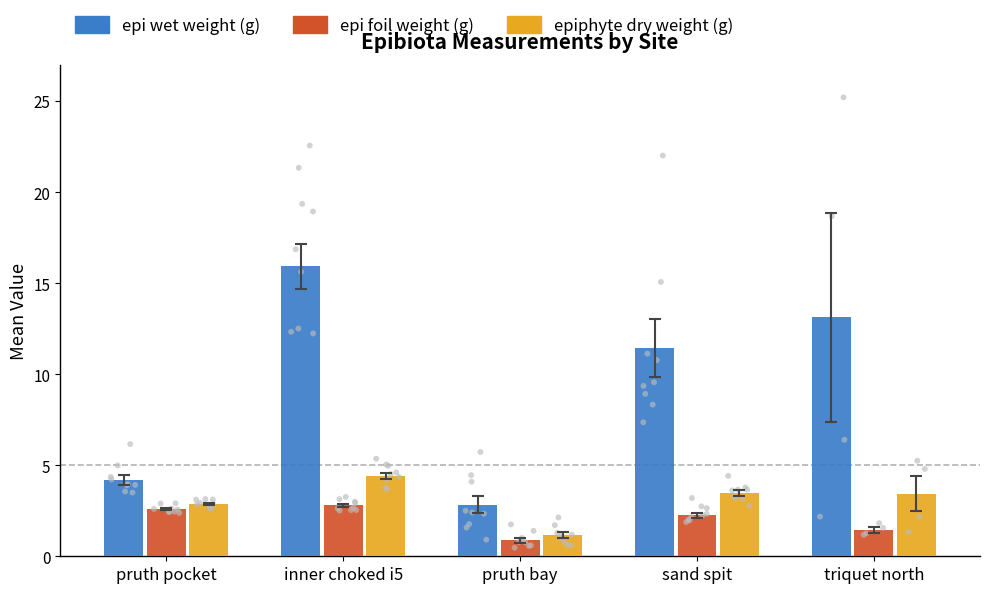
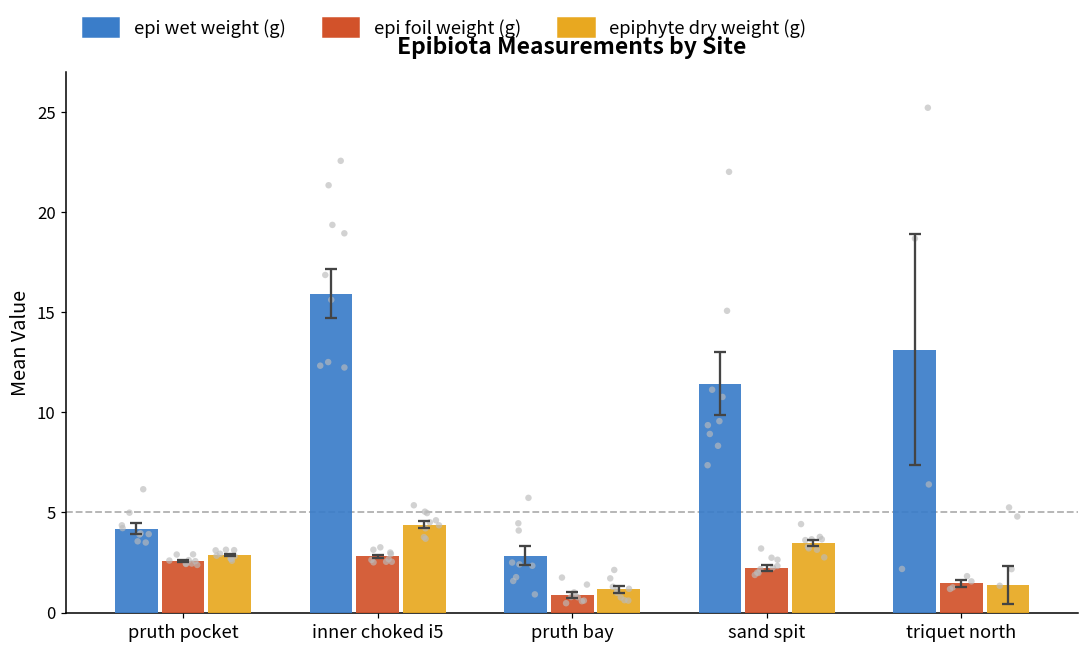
  {
    "epi foil weight (g)": {
      "pruth pocket": 2.6,
      "inner choked i5": 2.8,
      "pruth bay": 0.9,
      "sand spit": 2.2,
      "triquet north": 1.5
    },
    "epiphyte dry weight (g)": {
      "pruth pocket": 2.9,
      "inner choked i5": 4.4,
      "pruth bay": 1.2,
      "sand spit": 3.5,
-     "triquet north": 3.4
+     "triquet north": 1.4
    }
  }
